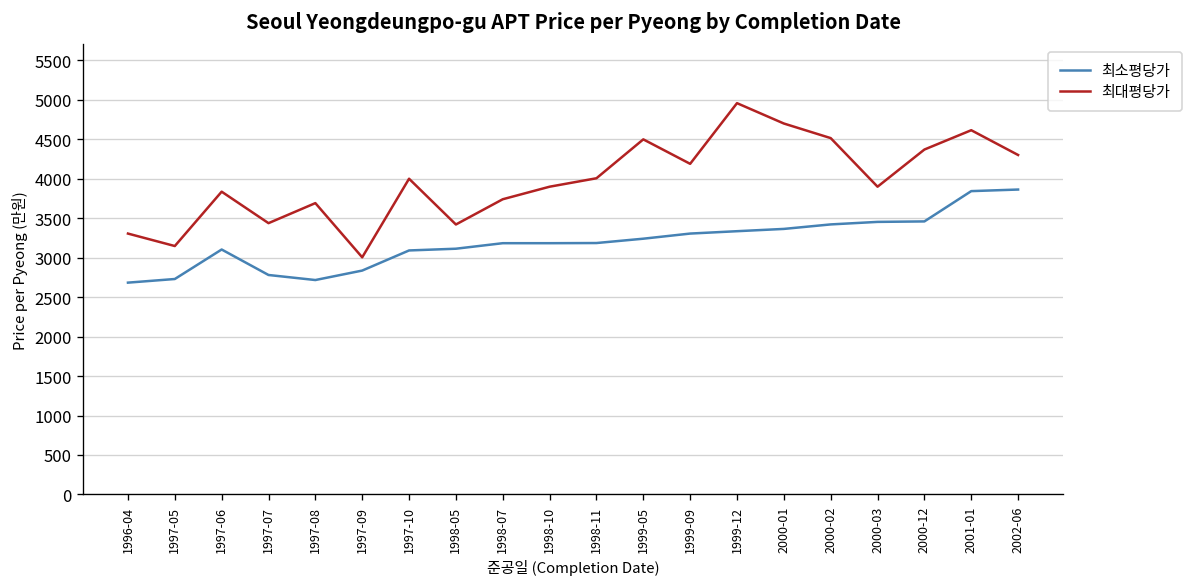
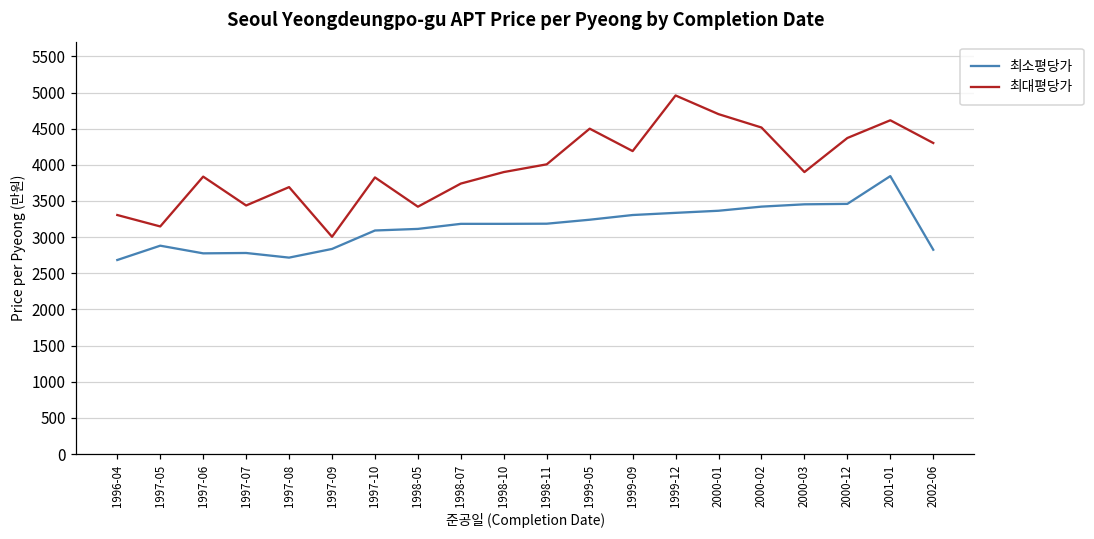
  {
    "최소평당가": {
      "1996-04": 2700,
-     "1997-05": 2700,
-     "1997-06": 3100,
+     "1997-05": 2900,
+     "1997-06": 2800,
      "1997-07": 2800,
      "1997-08": 2700,
      "1997-09": 2800,
      "1997-10": 3100,
      "1998-05": 3100,
      "1998-07": 3200,
      "1998-10": 3200,
      "1998-11": 3200,
      "1999-05": 3200,
      "1999-09": 3300,
      "1999-12": 3300,
      "2000-01": 3400,
      "2000-02": 3400,
      "2000-03": 3500,
      "2000-12": 3500,
      "2001-01": 3800,
-     "2002-06": 3900
+     "2002-06": 2800
    },
    "최대평당가": {
      "1996-04": 3300,
      "1997-05": 3100,
      "1997-06": 3800,
      "1997-07": 3400,
      "1997-08": 3700,
      "1997-09": 3000,
-     "1997-10": 4000,
+     "1997-10": 3800,
      "1998-05": 3400,
      "1998-07": 3700,
      "1998-10": 3900,
      "1998-11": 4000,
      "1999-05": 4500,
      "1999-09": 4200,
      "1999-12": 5000,
      "2000-01": 4700,
      "2000-02": 4500,
      "2000-03": 3900,
      "2000-12": 4400,
      "2001-01": 4600,
      "2002-06": 4300
    }
  }
